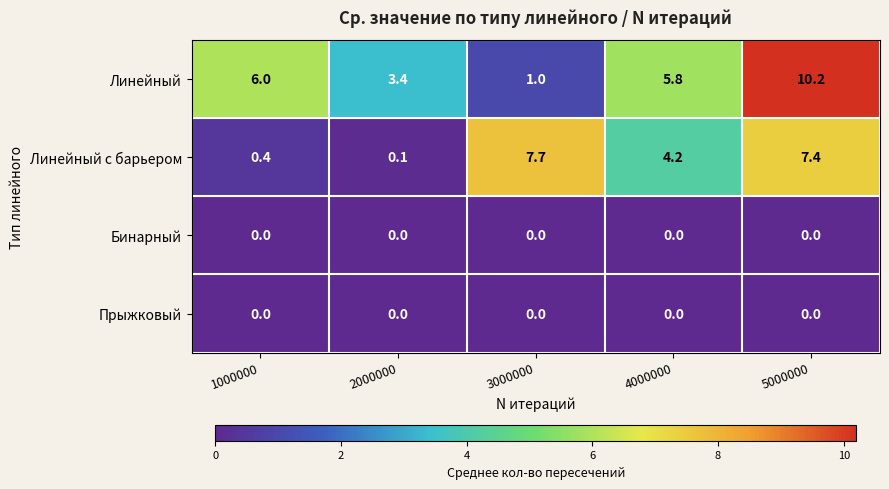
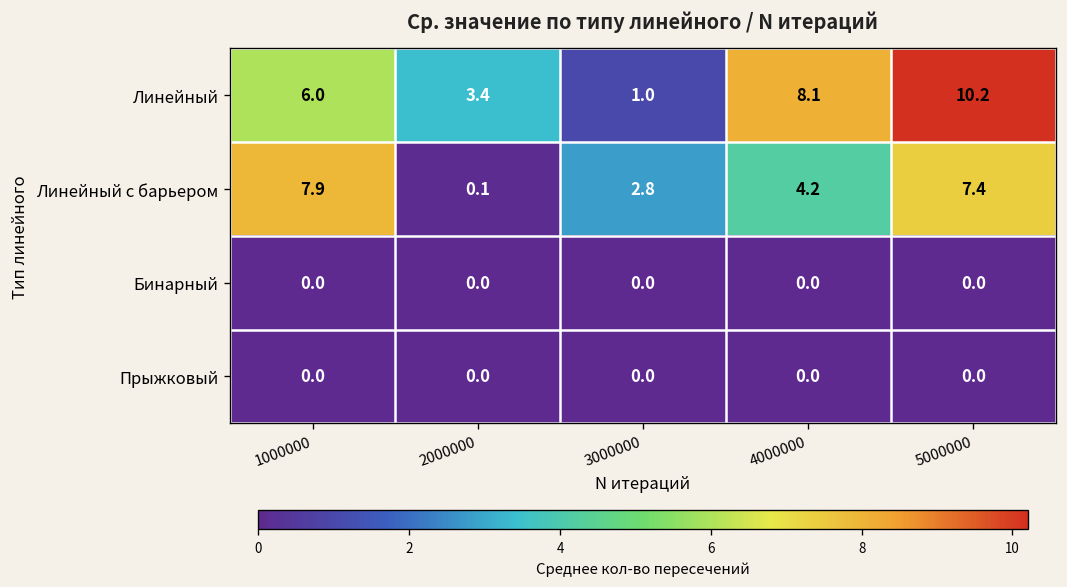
  {
    "Линейный": {
      "1000000": 6.0,
      "2000000": 3.4,
      "3000000": 1.0,
-     "4000000": 5.8,
+     "4000000": 8.1,
      "5000000": 10.2
    },
    "Линейный с барьером": {
-     "1000000": 0.4,
+     "1000000": 7.9,
      "2000000": 0.1,
-     "3000000": 7.7,
+     "3000000": 2.8,
      "4000000": 4.2,
      "5000000": 7.4
    },
    "Бинарный": {
      "1000000": 0.0,
      "2000000": 0.0,
      "3000000": 0.0,
      "4000000": 0.0,
      "5000000": 0.0
    },
    "Прыжковый": {
      "1000000": 0.0,
      "2000000": 0.0,
      "3000000": 0.0,
      "4000000": 0.0,
      "5000000": 0.0
    }
  }
